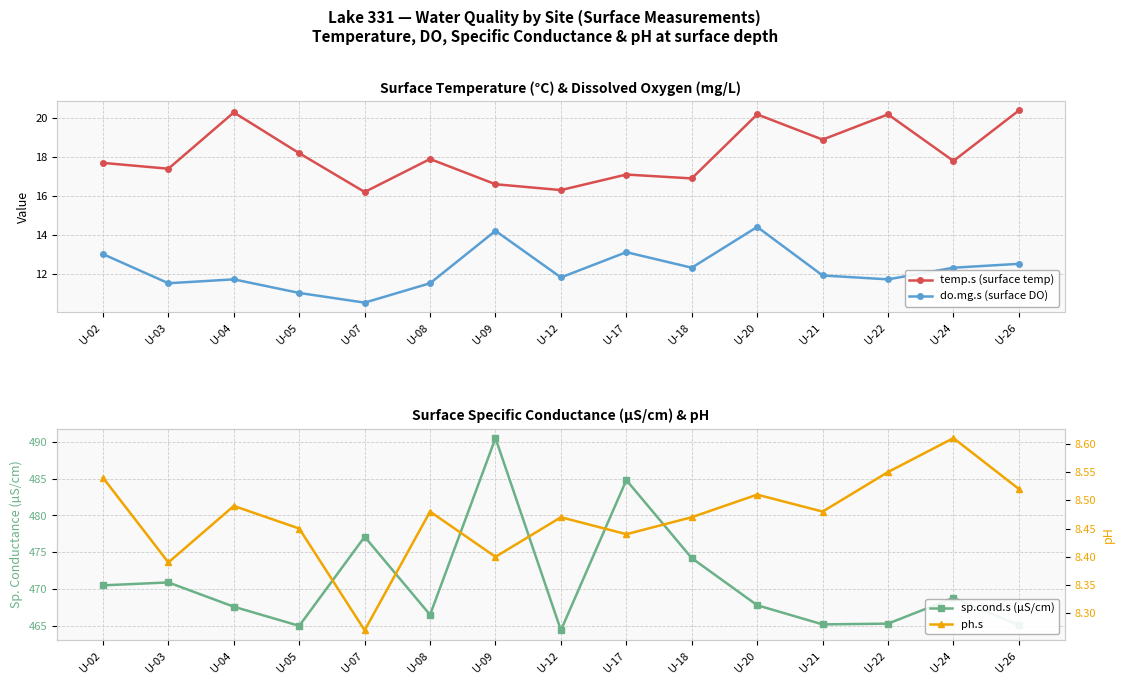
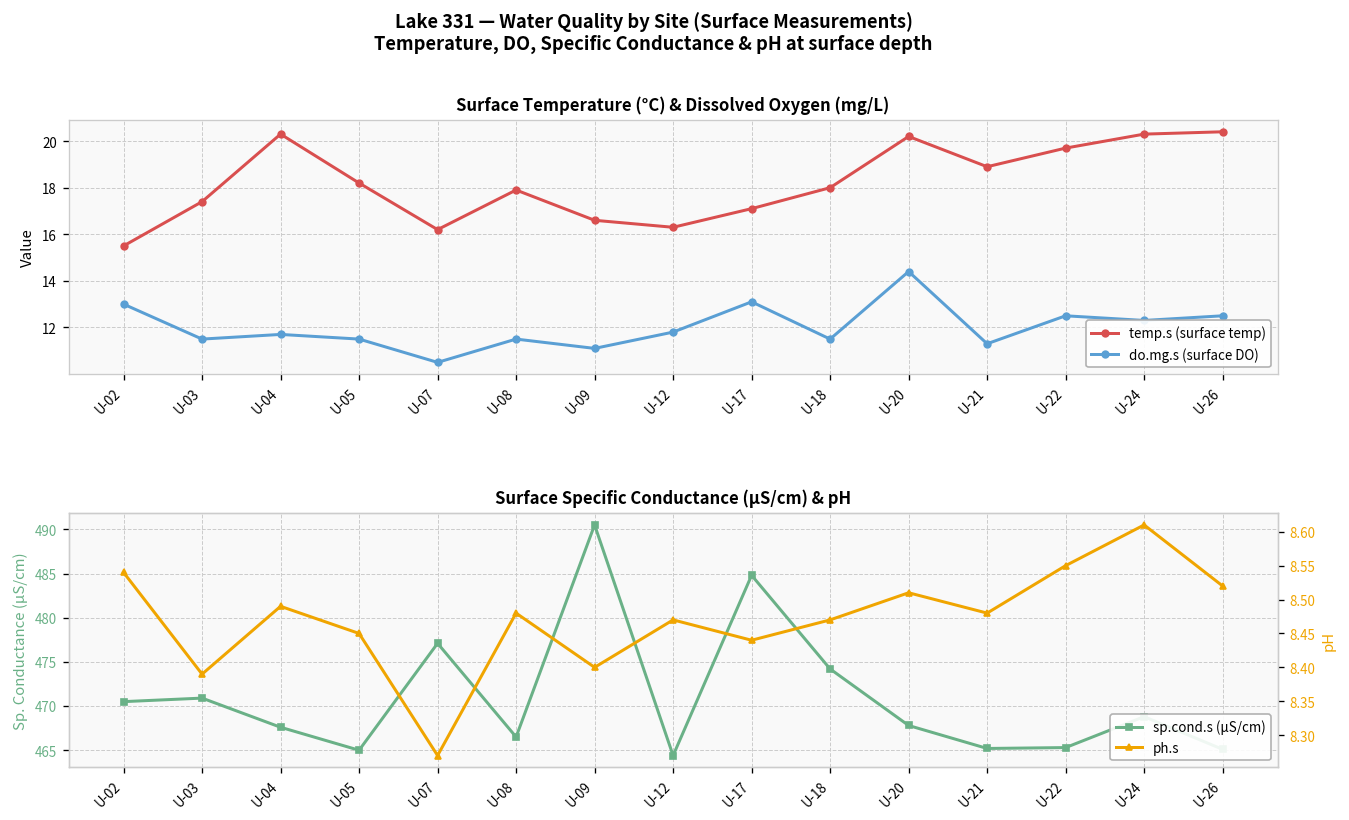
  {
    "Surface Temperature (°C) & Dissolved Oxygen (mg/L)": {
      "temp.s (surface temp)": {
-       "U-02": 17.7,
+       "U-02": 15.5,
        "U-03": 17.4,
        "U-04": 20.3,
        "U-05": 18.2,
        "U-07": 16.2,
        "U-08": 17.9,
        "U-09": 16.6,
        "U-12": 16.3,
        "U-17": 17.1,
-       "U-18": 16.9,
+       "U-18": 18.0,
        "U-20": 20.2,
        "U-21": 18.9,
-       "U-22": 20.2,
-       "U-24": 17.8,
+       "U-22": 19.7,
+       "U-24": 20.3,
        "U-26": 20.4
      },
      "do.mg.s (surface DO)": {
        "U-02": 13.0,
        "U-03": 11.5,
        "U-04": 11.7,
-       "U-05": 11.0,
+       "U-05": 11.5,
        "U-07": 10.5,
        "U-08": 11.5,
-       "U-09": 14.2,
+       "U-09": 11.1,
        "U-12": 11.8,
        "U-17": 13.1,
-       "U-18": 12.3,
+       "U-18": 11.5,
        "U-20": 14.4,
-       "U-21": 11.9,
-       "U-22": 11.7,
+       "U-21": 11.3,
+       "U-22": 12.5,
        "U-24": 12.3,
        "U-26": 12.5
      }
    }
  }
